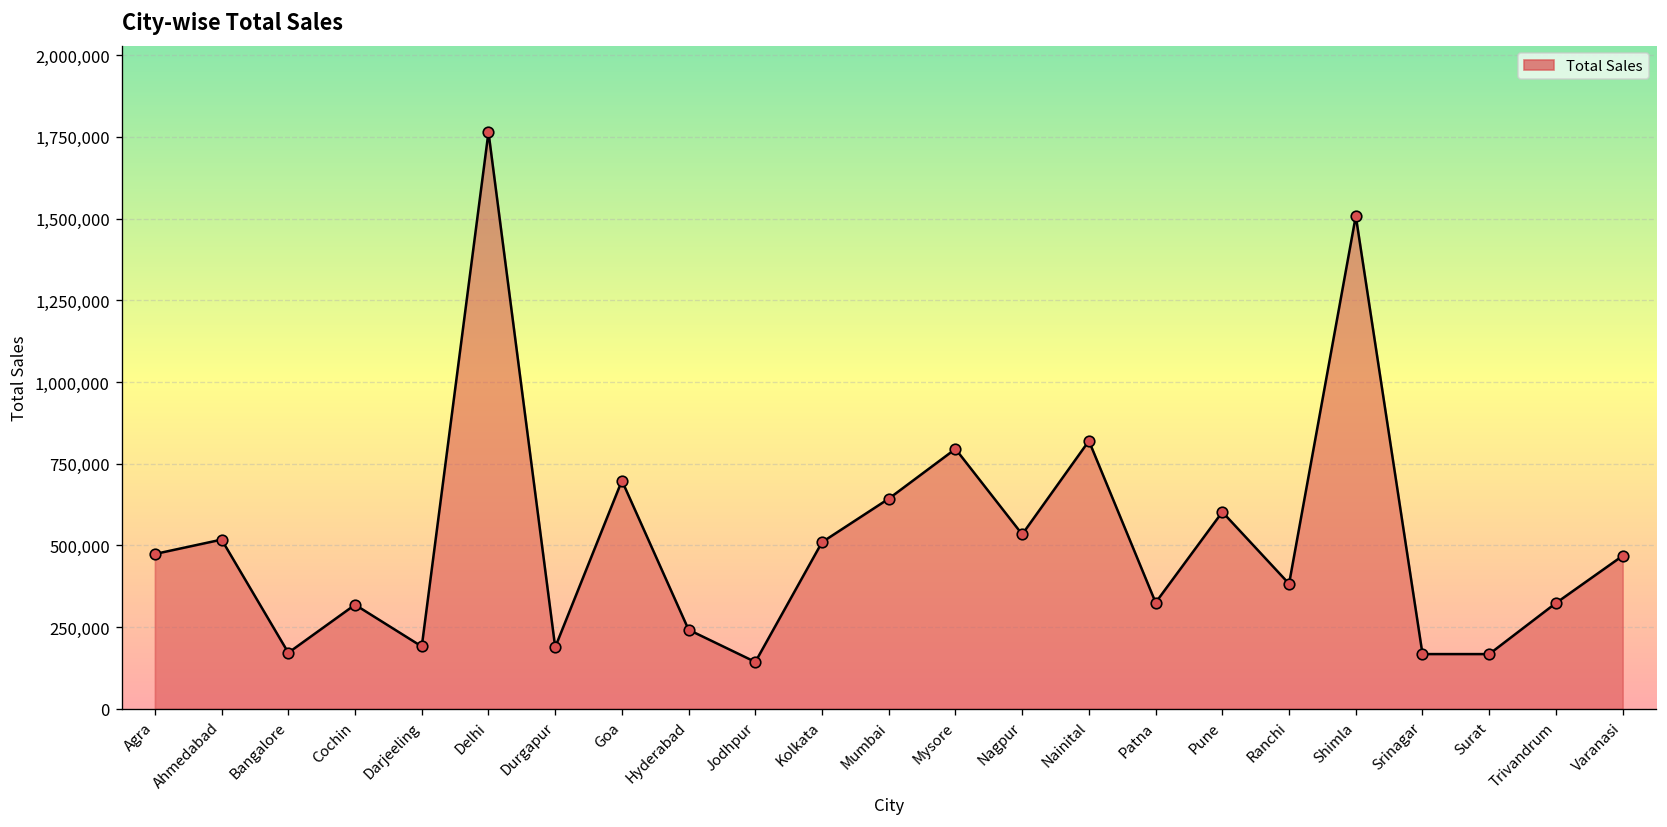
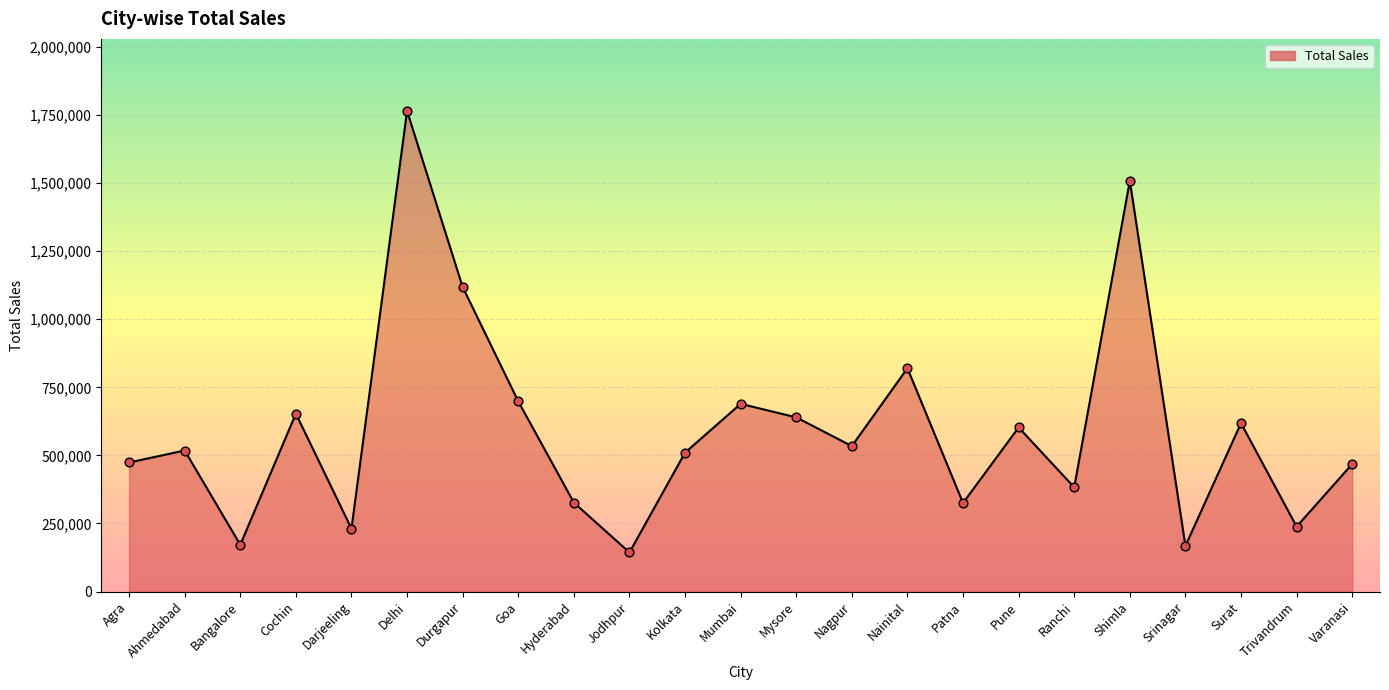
  {
    "Agra": "470,000",
    "Ahmedabad": "520,000",
    "Bangalore": "170,000",
-   "Cochin": "320,000",
-   "Darjeeling": "190,000",
+   "Cochin": "650,000",
+   "Darjeeling": "230,000",
    "Delhi": "1,760,000",
-   "Durgapur": "190,000",
+   "Durgapur": "1,120,000",
    "Goa": "700,000",
-   "Hyderabad": "240,000",
+   "Hyderabad": "330,000",
    "Jodhpur": "140,000",
    "Kolkata": "510,000",
-   "Mumbai": "640,000",
-   "Mysore": "800,000",
+   "Mumbai": "690,000",
+   "Mysore": "640,000",
    "Nagpur": "530,000",
    "Nainital": "820,000",
    "Patna": "330,000",
    "Pune": "600,000",
    "Ranchi": "380,000",
    "Shimla": "1,510,000",
    "Srinagar": "170,000",
-   "Surat": "170,000",
-   "Trivandrum": "320,000",
+   "Surat": "620,000",
+   "Trivandrum": "240,000",
    "Varanasi": "470,000"
  }
